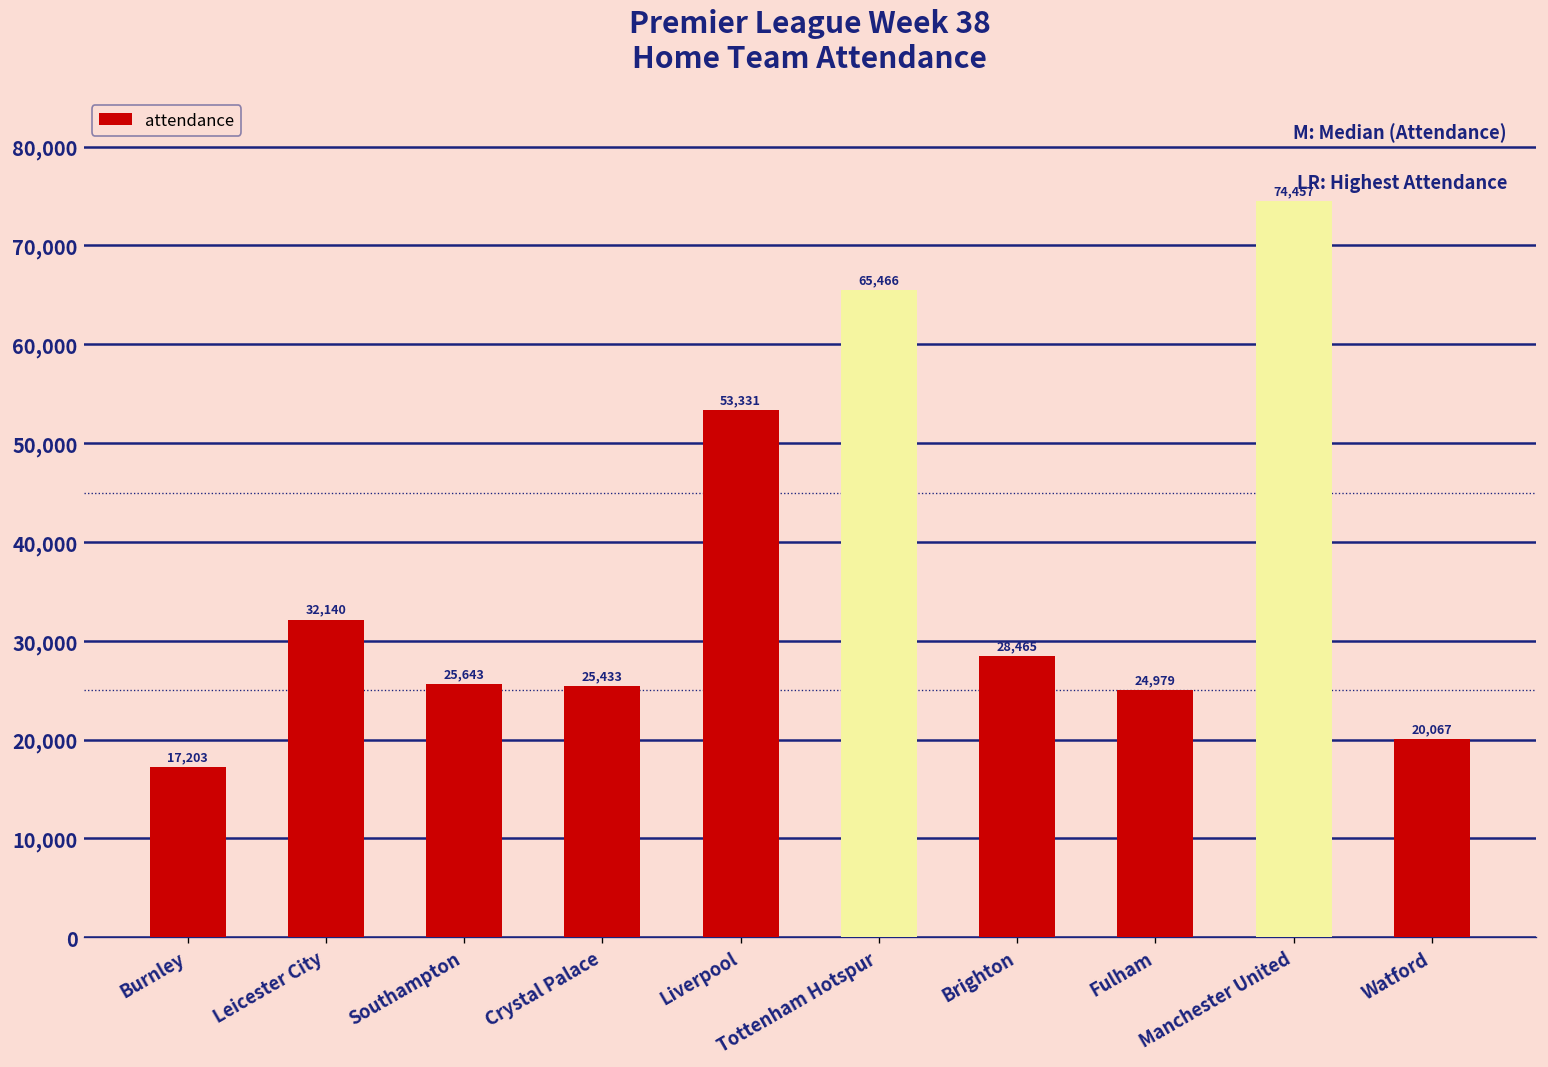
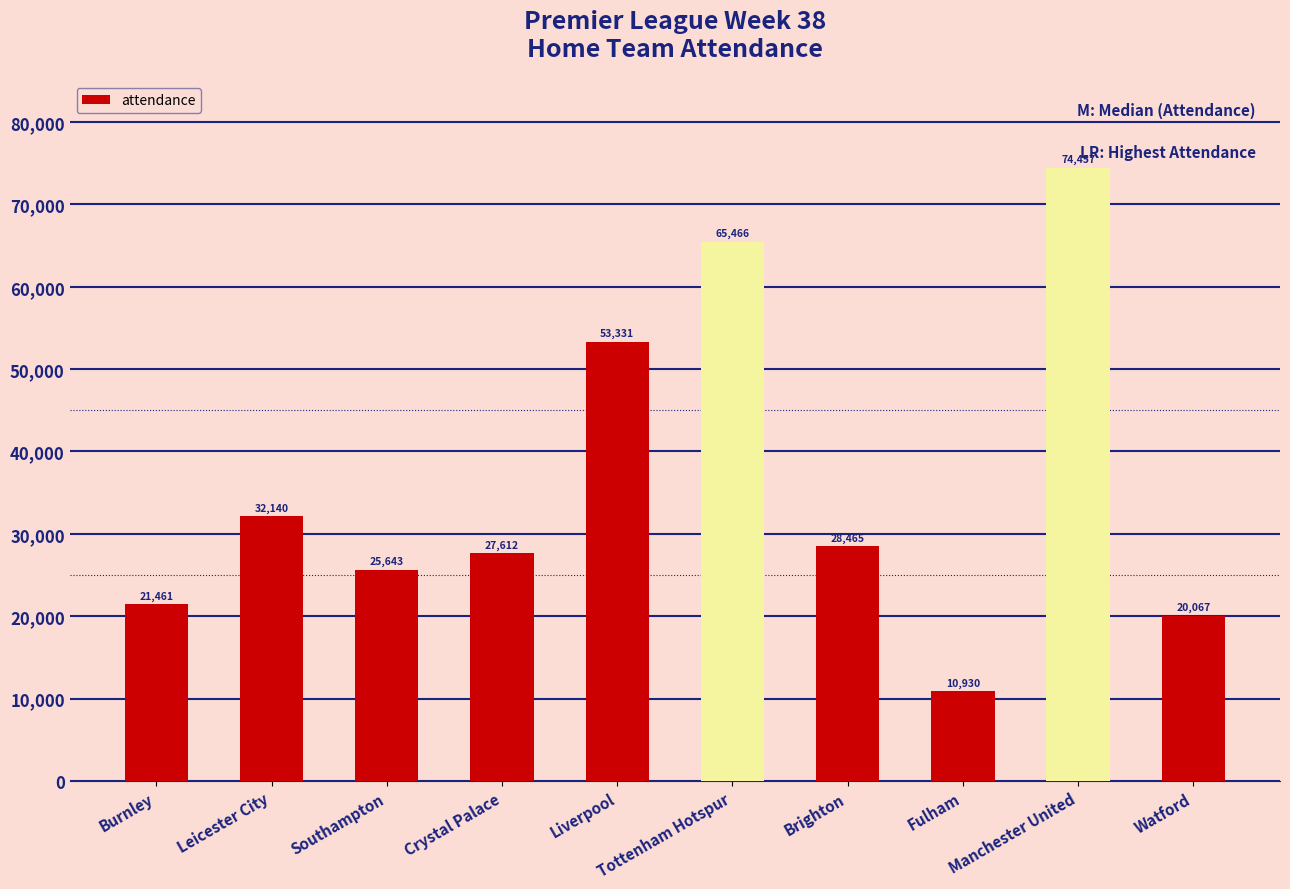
  {
-   "Burnley": "17,203",
+   "Burnley": "21,461",
    "Leicester City": "32,140",
    "Southampton": "25,643",
-   "Crystal Palace": "25,433",
+   "Crystal Palace": "27,612",
    "Liverpool": "53,331",
    "Tottenham Hotspur": "65,466",
    "Brighton": "28,465",
-   "Fulham": "24,979",
+   "Fulham": "10,930",
    "Watford": "20,067"
  }
